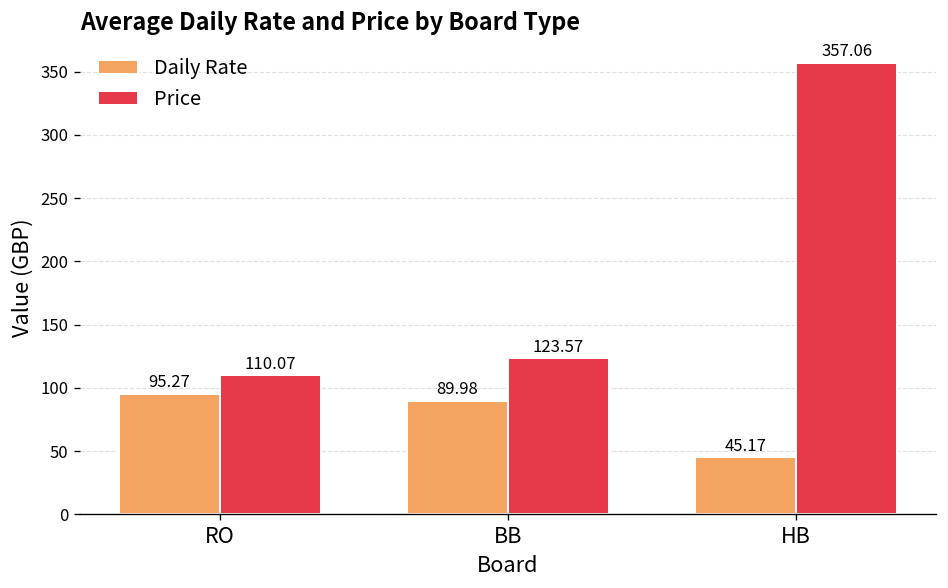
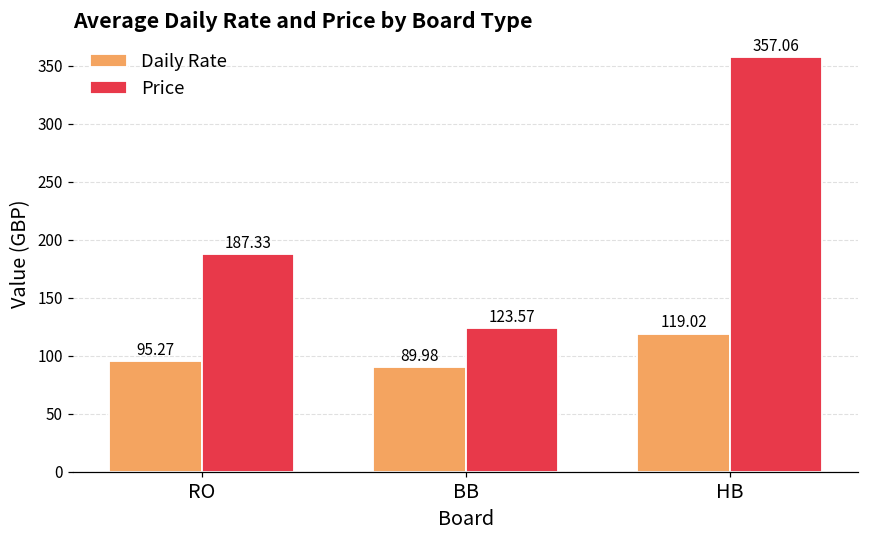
  {
    "Daily Rate": {
      "RO": 95.27,
      "BB": 89.98,
-     "HB": 45.17
+     "HB": 119.02
    },
    "Price": {
-     "RO": 110.07,
+     "RO": 187.33,
      "BB": 123.57,
      "HB": 357.06
    }
  }
